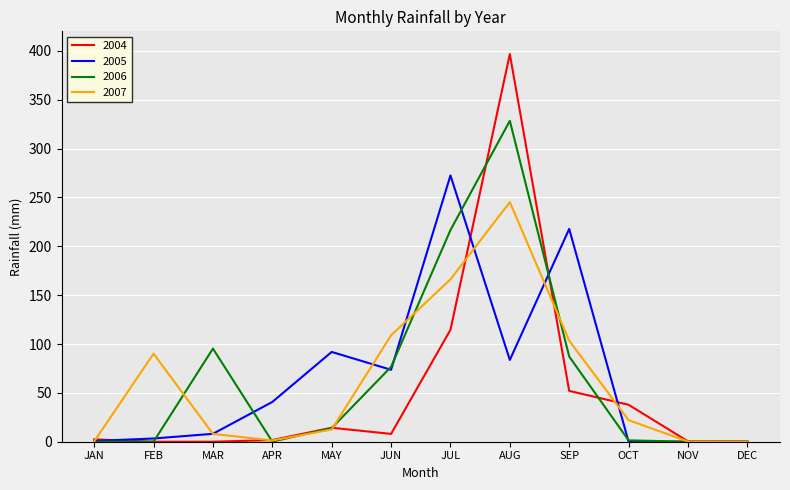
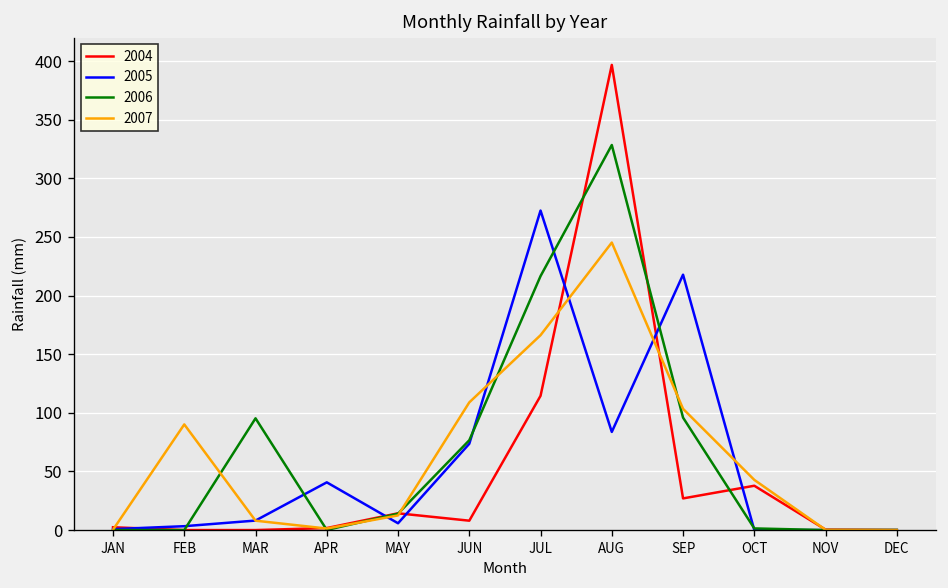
  {
    "2004": {
      "MAR": 0,
      "JUN": 10,
      "JUL": 110,
      "AUG": 400,
-     "SEP": 50,
+     "SEP": 30,
      "OCT": 40
    },
    "2005": {
      "FEB": 0,
      "APR": 40,
-     "MAY": 90,
+     "MAY": 10,
      "JUN": 70,
      "JUL": 270,
      "AUG": 80,
      "SEP": 220
    },
    "2006": {
      "MAR": 100,
      "JUN": 80,
      "JUL": 220,
      "AUG": 330,
-     "SEP": 90
+     "SEP": 100
    },
    "2007": {
      "FEB": 90,
      "JUN": 110,
      "JUL": 170,
      "AUG": 250,
      "SEP": 100,
-     "OCT": 20
+     "OCT": 40
    }
  }
